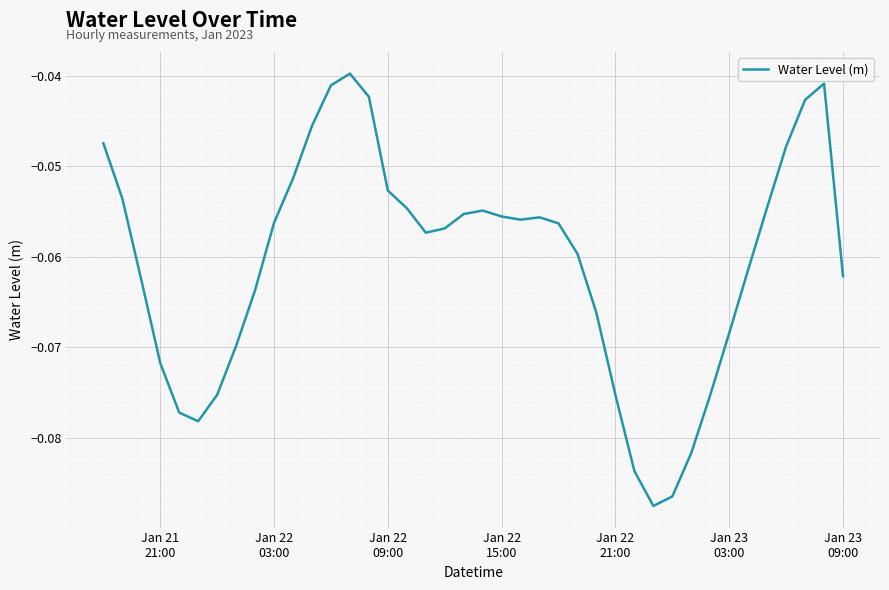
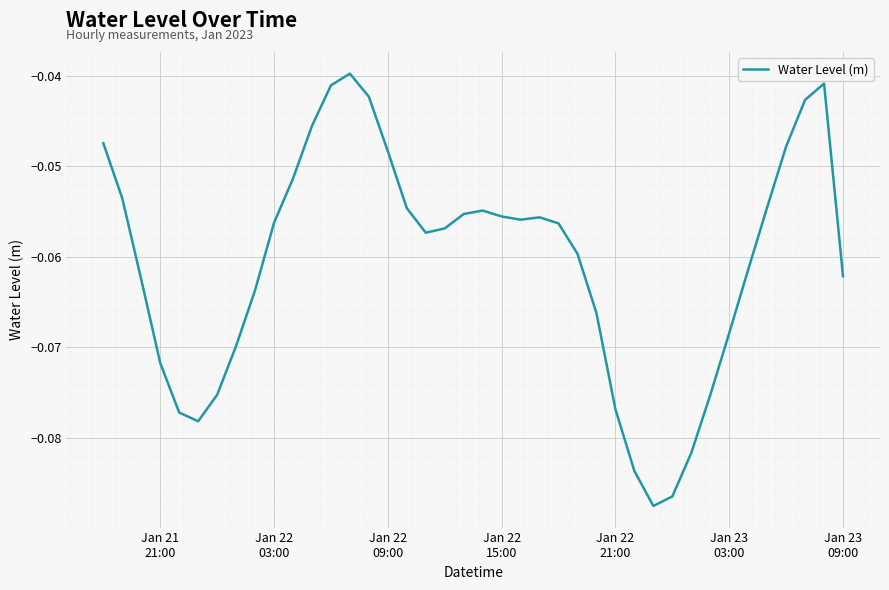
  {
    "Jan 21 21:00": -0.072,
    "Jan 22 03:00": -0.056,
-   "Jan 22 09:00": -0.053,
+   "Jan 22 09:00": -0.048,
    "Jan 22 15:00": -0.056,
-   "Jan 22 21:00": -0.075,
+   "Jan 22 21:00": -0.077,
    "Jan 23 03:00": -0.068,
    "Jan 23 09:00": -0.062
  }
